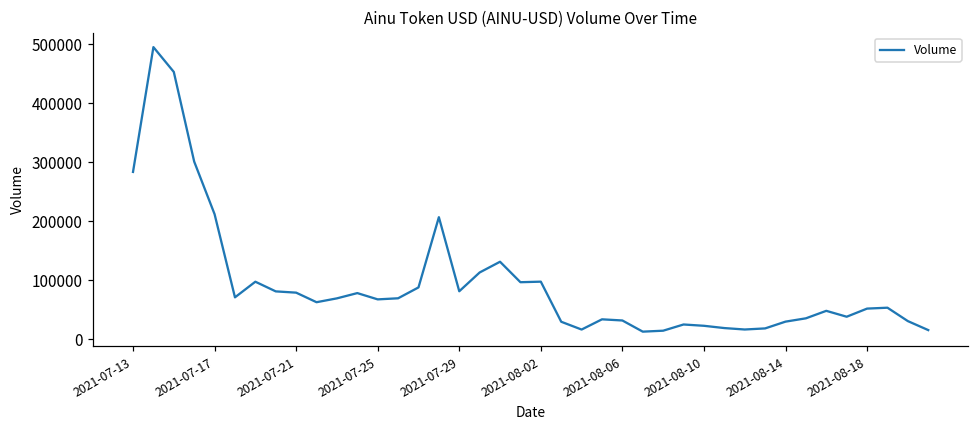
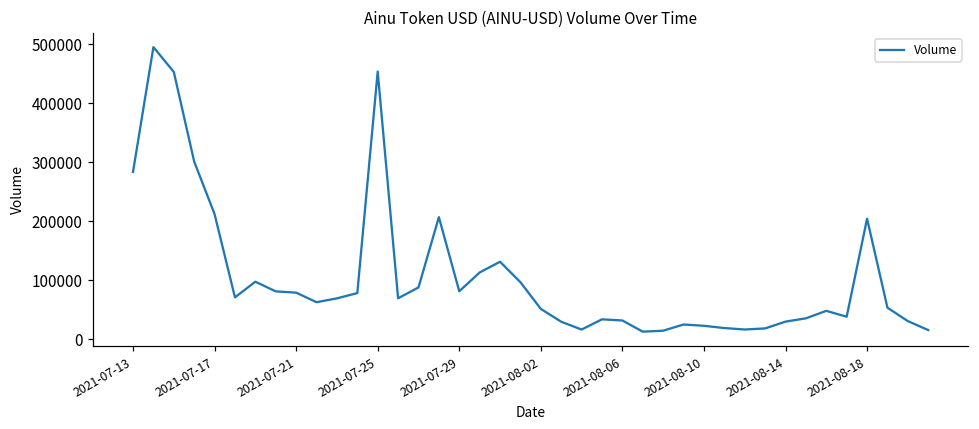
  {
    "2021-07-13": 280000,
    "2021-07-17": 210000,
    "2021-07-21": 80000,
-   "2021-07-25": 70000,
+   "2021-07-25": 450000,
    "2021-07-29": 80000,
-   "2021-08-02": 100000,
+   "2021-08-02": 50000,
    "2021-08-06": 30000,
    "2021-08-10": 20000,
    "2021-08-14": 30000,
-   "2021-08-18": 50000
+   "2021-08-18": 200000
  }
